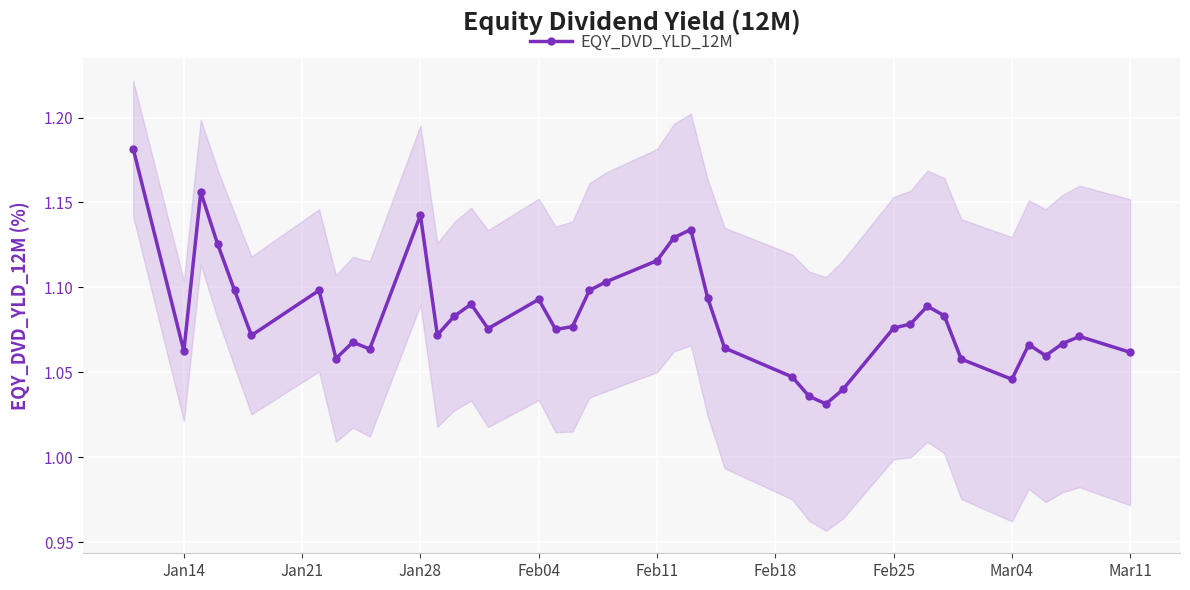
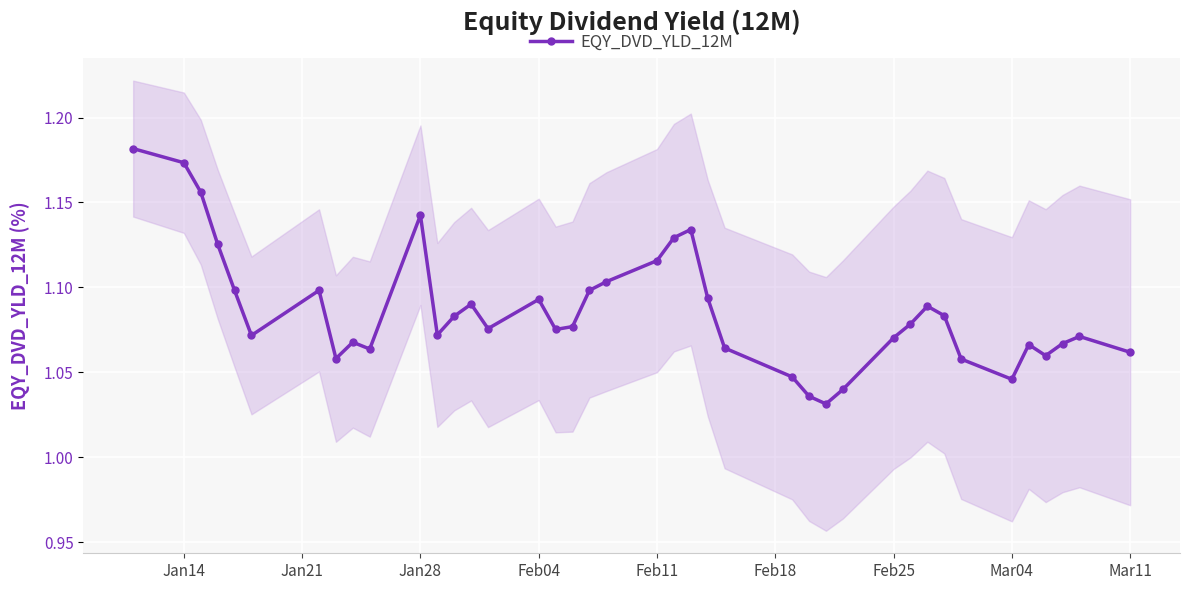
  {
    "EQY_DVD_YLD_12M": {
-     "Jan14": 1.063,
+     "Jan14": 1.173,
      "Jan28": 1.143,
      "Feb04": 1.093,
      "Feb11": 1.116,
-     "Feb25": 1.076,
+     "Feb25": 1.070,
      "Mar04": 1.046,
      "Mar11": 1.062
    }
  }
